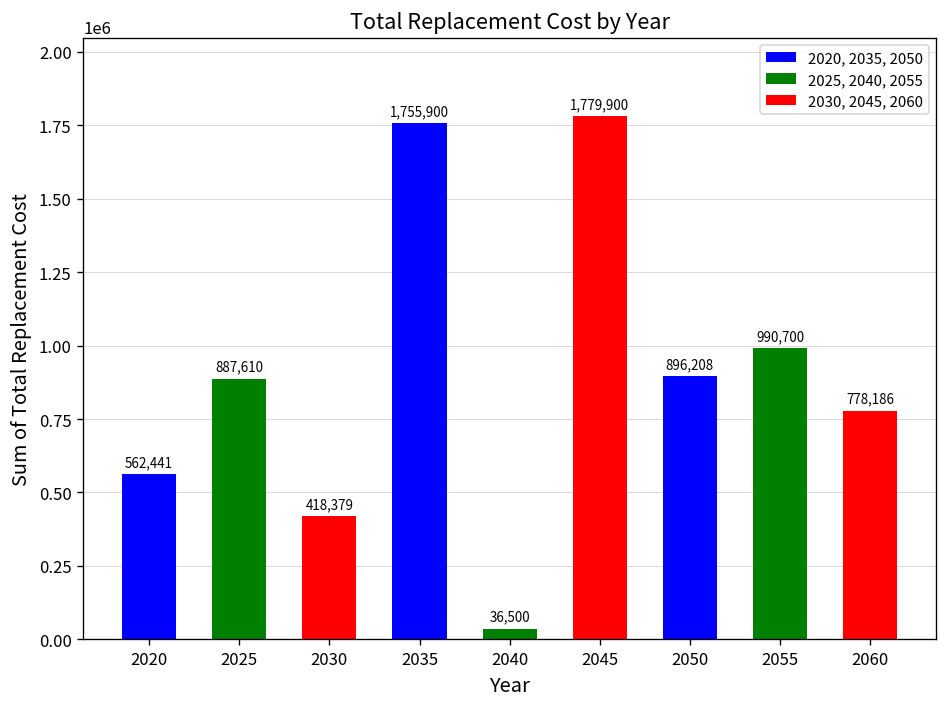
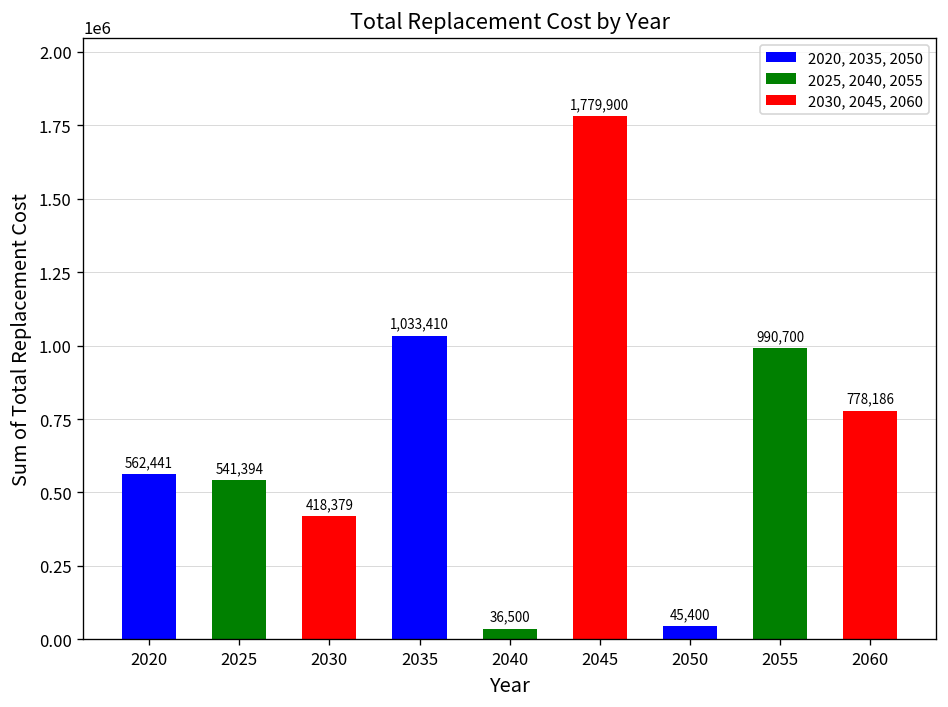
  {
    "2020": "562,441",
-   "2025": "887,610",
+   "2025": "541,394",
    "2030": "418,379",
-   "2035": "1,755,900",
+   "2035": "1,033,410",
    "2040": "36,500",
    "2045": "1,779,900",
-   "2050": "896,208",
+   "2050": "45,400",
    "2055": "990,700",
    "2060": "778,186"
  }
